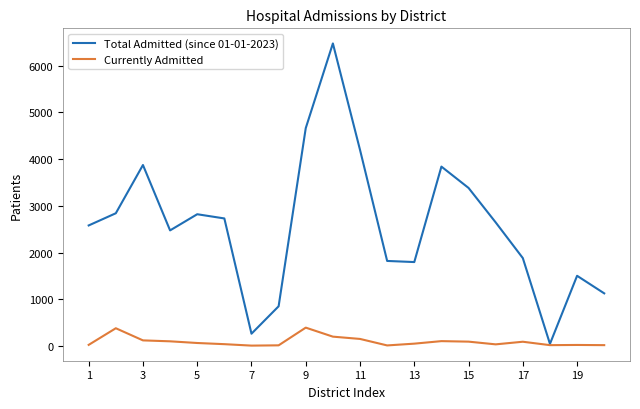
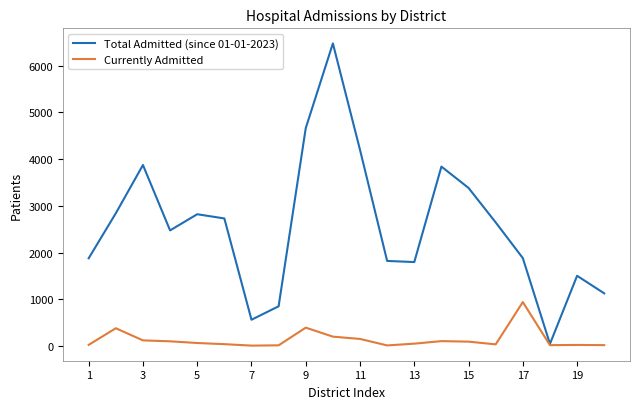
  {
    "Total Admitted (since 01-01-2023)": {
-     "1": 2600,
+     "1": 1900,
      "3": 3900,
      "5": 2800,
-     "7": 300,
+     "7": 600,
      "9": 4700,
      "11": 4200,
      "13": 1800,
      "15": 3400,
      "17": 1900,
      "19": 1500
    },
    "Currently Admitted": {
      "1": 0,
      "3": 100,
      "5": 100,
      "7": 0,
      "9": 400,
      "11": 200,
      "13": 100,
      "15": 100,
-     "17": 100,
+     "17": 900,
      "19": 0
    }
  }
